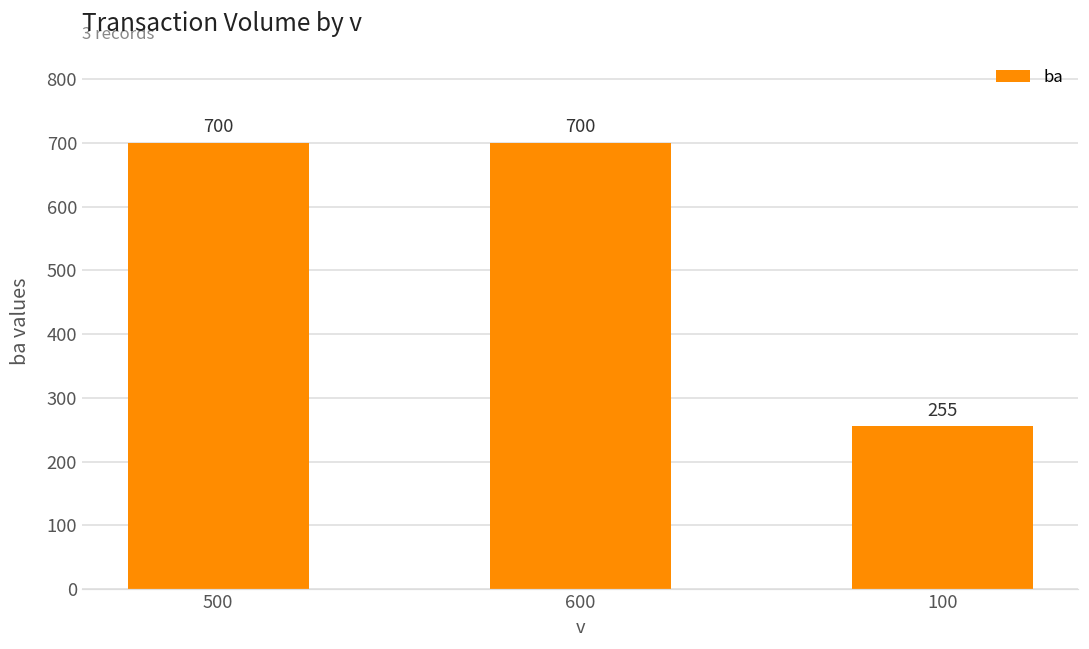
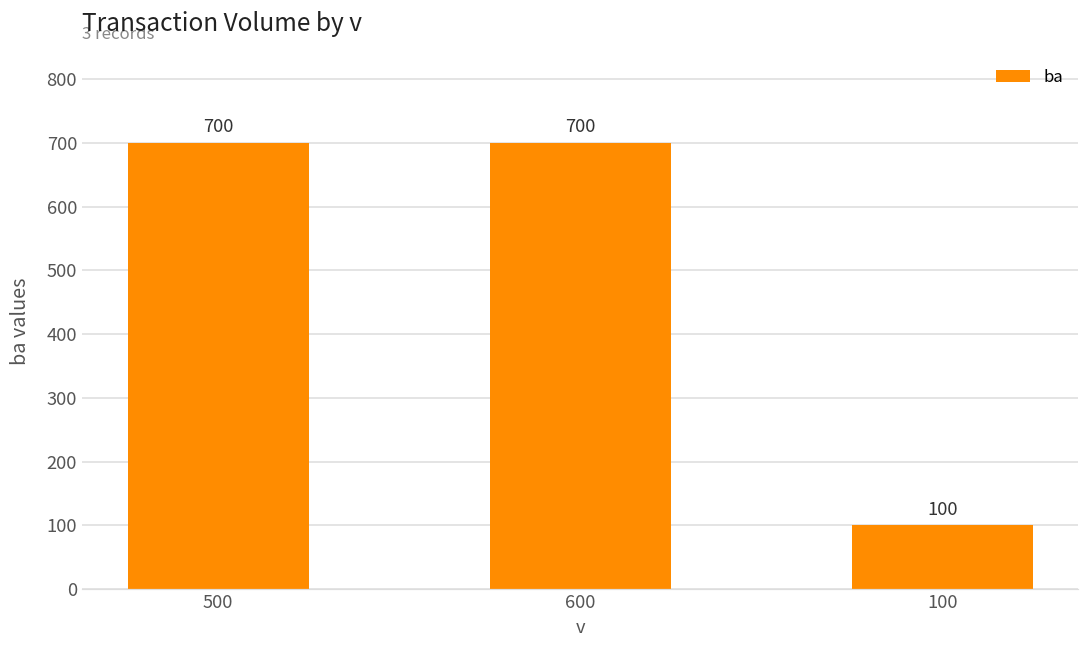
  {
    "500": 700,
    "600": 700,
-   "100": 255
+   "100": 100
  }
